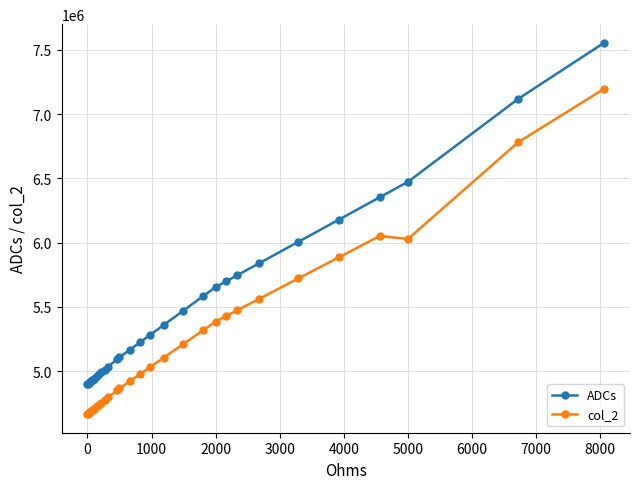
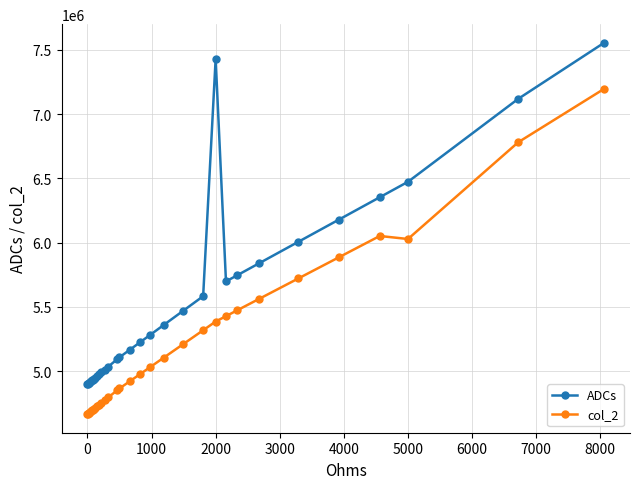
  {
    "ADCs": {
-     "2000": 5650000,
+     "2000": 7430000,
      "5000": 6470000
    },
    "col_2": {
      "2000": 5390000,
      "5000": 6030000
    }
  }
